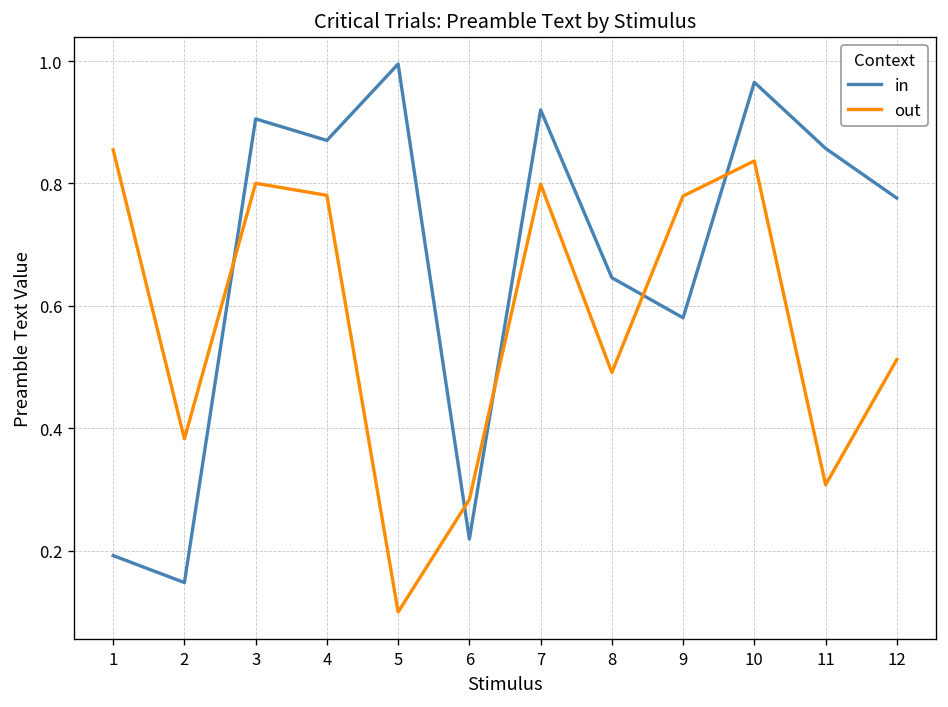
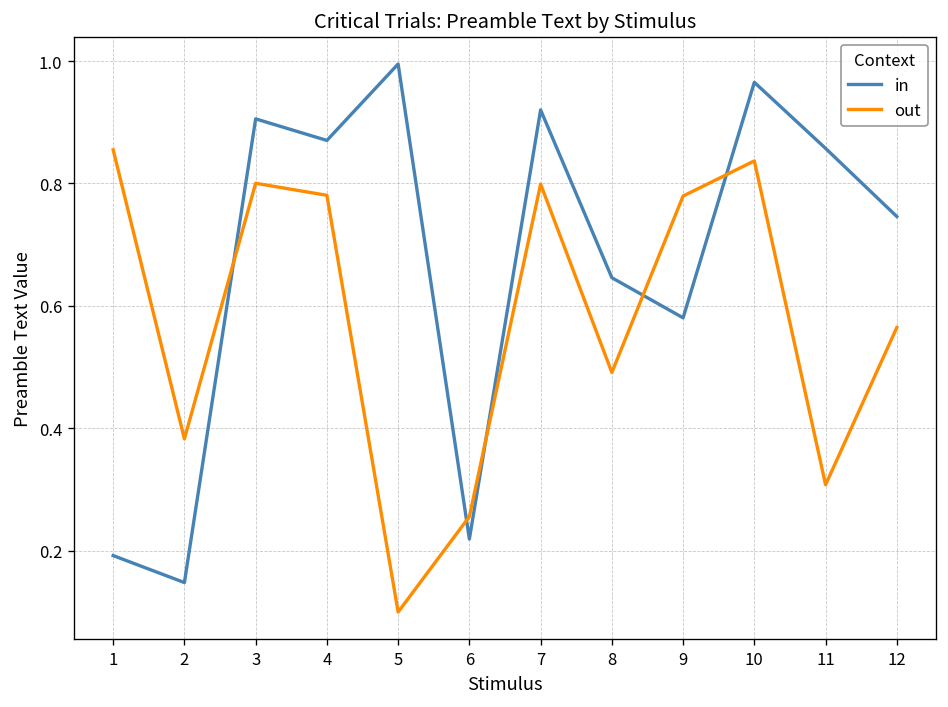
  {
    "in": {
      "1": 0.19,
      "2": 0.15,
      "3": 0.91,
      "4": 0.87,
      "5": 1.00,
      "6": 0.22,
      "7": 0.92,
      "8": 0.65,
      "9": 0.58,
      "10": 0.97,
      "11": 0.86,
-     "12": 0.78
+     "12": 0.75
    },
    "out": {
      "1": 0.86,
      "2": 0.38,
      "3": 0.80,
      "4": 0.78,
      "5": 0.10,
-     "6": 0.28,
+     "6": 0.26,
      "7": 0.80,
      "8": 0.49,
      "9": 0.78,
      "10": 0.84,
      "11": 0.31,
-     "12": 0.51
+     "12": 0.56
    }
  }
